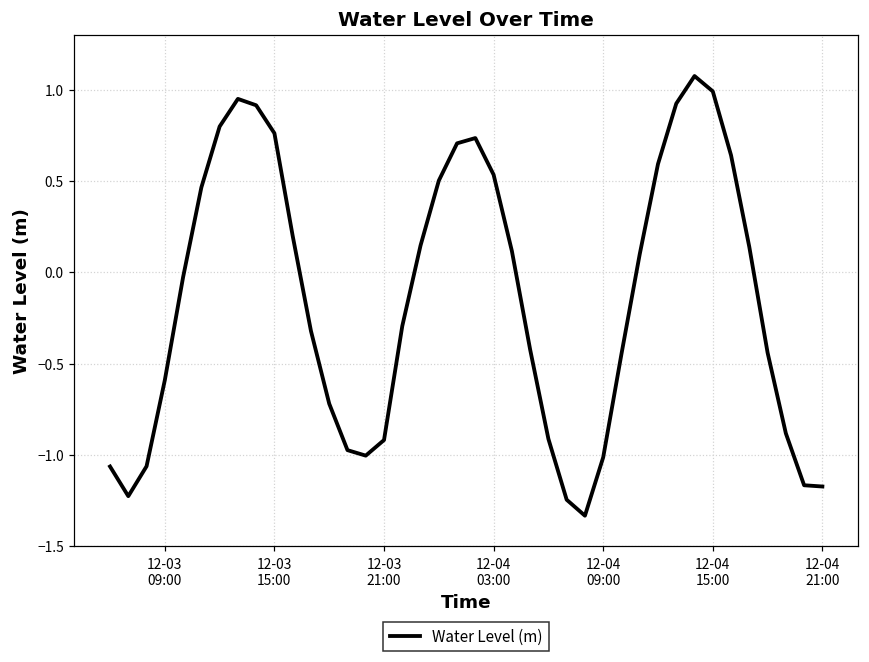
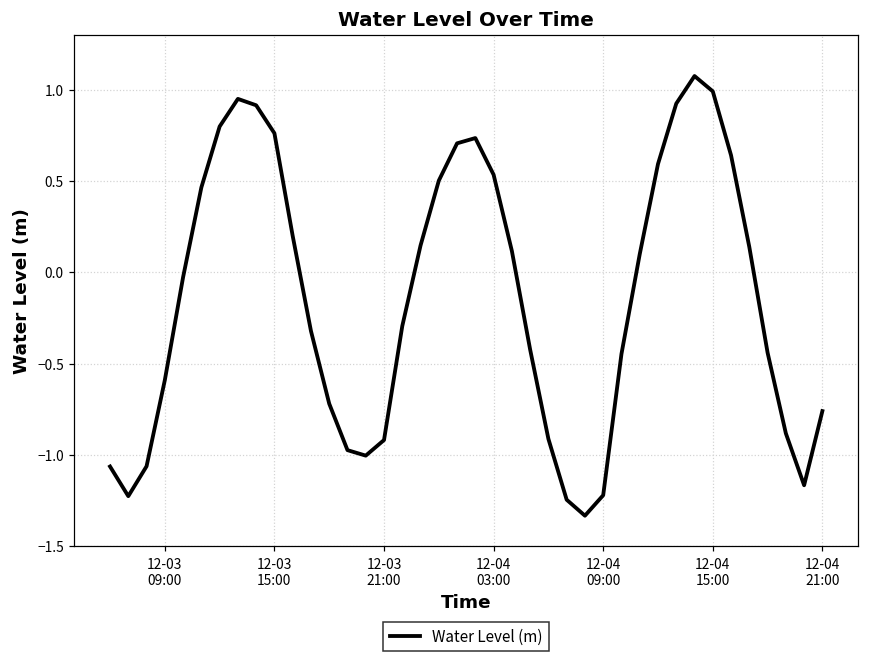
  {
    "12-03 09:00": -0.59,
    "12-03 15:00": 0.76,
    "12-03 21:00": -0.92,
    "12-04 03:00": 0.53,
-   "12-04 09:00": -1.01,
+   "12-04 09:00": -1.22,
    "12-04 15:00": 0.99,
-   "12-04 21:00": -1.17
+   "12-04 21:00": -0.76
  }
